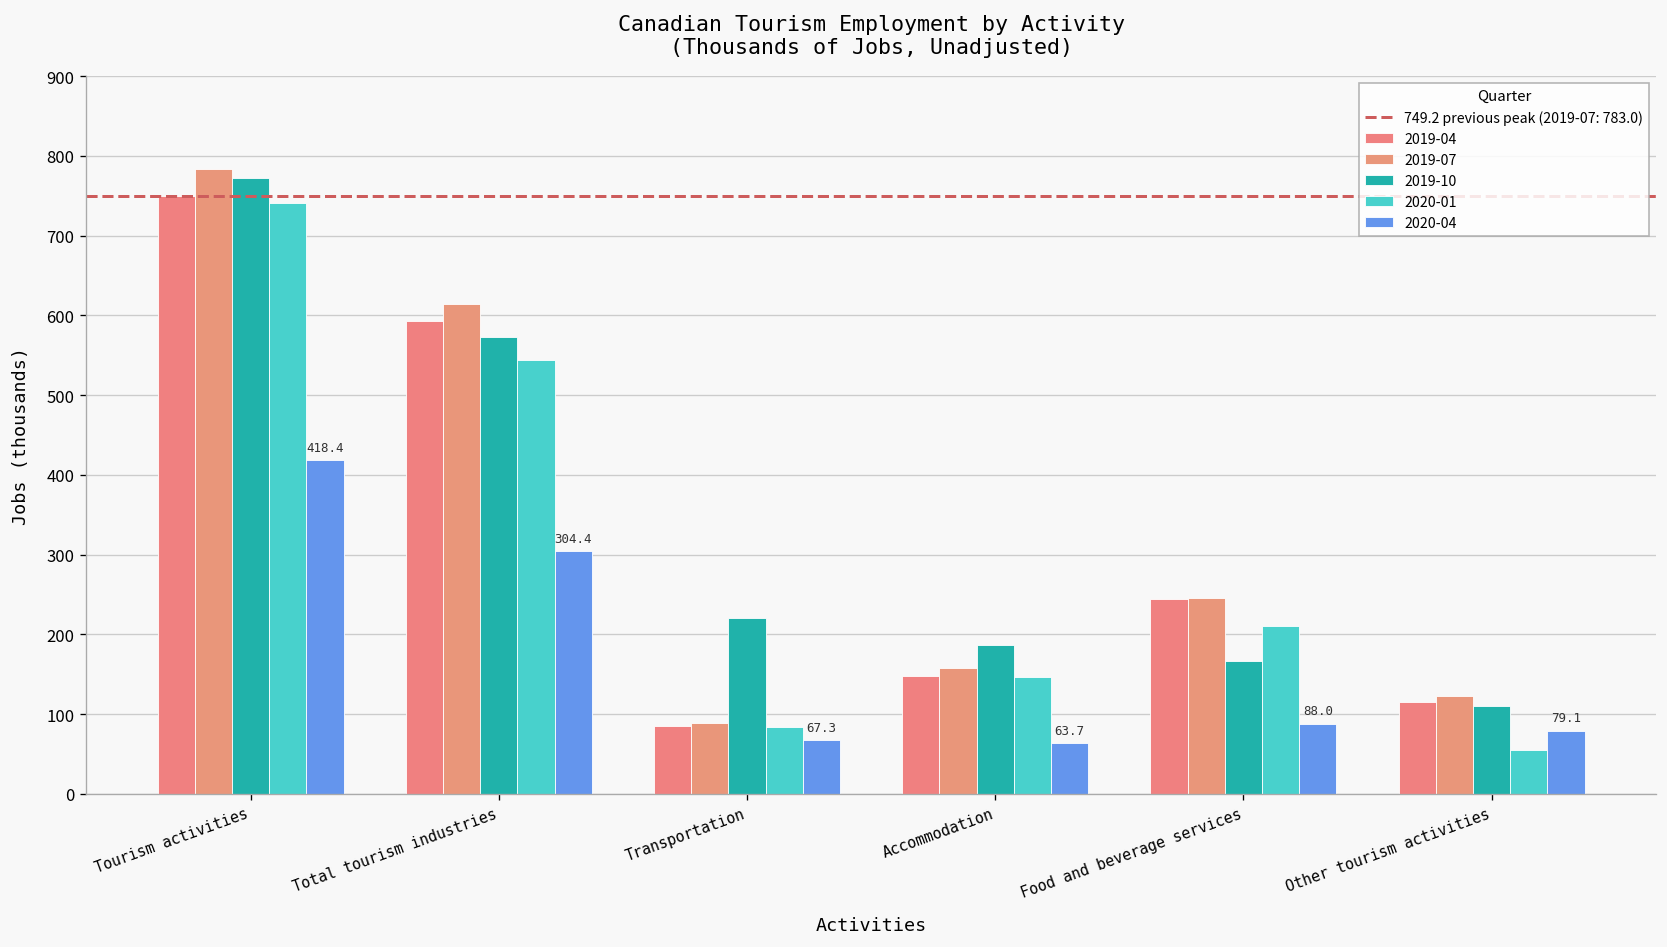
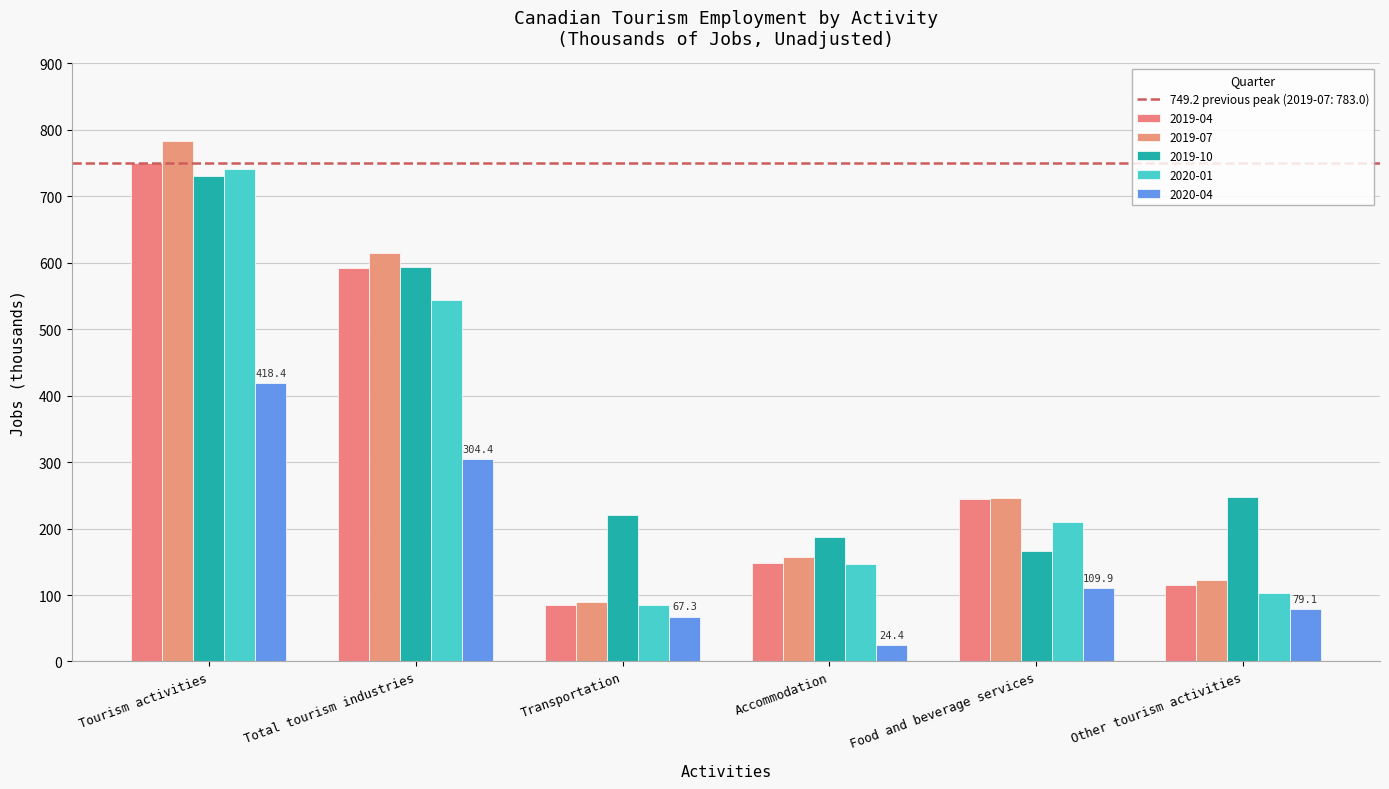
  {
    "2019-10": {
-     "Tourism activities": 770,
-     "Total tourism industries": 570,
+     "Tourism activities": 730,
+     "Total tourism industries": 590,
      "Transportation": 220,
      "Accommodation": 190,
      "Food and beverage services": 170,
-     "Other tourism activities": 110
+     "Other tourism activities": 250
    },
    "2020-01": {
      "Tourism activities": 740,
      "Total tourism industries": 540,
      "Transportation": 80,
      "Accommodation": 150,
      "Food and beverage services": 210,
-     "Other tourism activities": 50
+     "Other tourism activities": 100
    },
    "2020-04": {
      "Tourism activities": 418.4,
      "Total tourism industries": 304.4,
      "Transportation": 67.3,
-     "Accommodation": 63.7,
-     "Food and beverage services": 88.0,
+     "Accommodation": 24.4,
+     "Food and beverage services": 109.9,
      "Other tourism activities": 79.1
    }
  }
